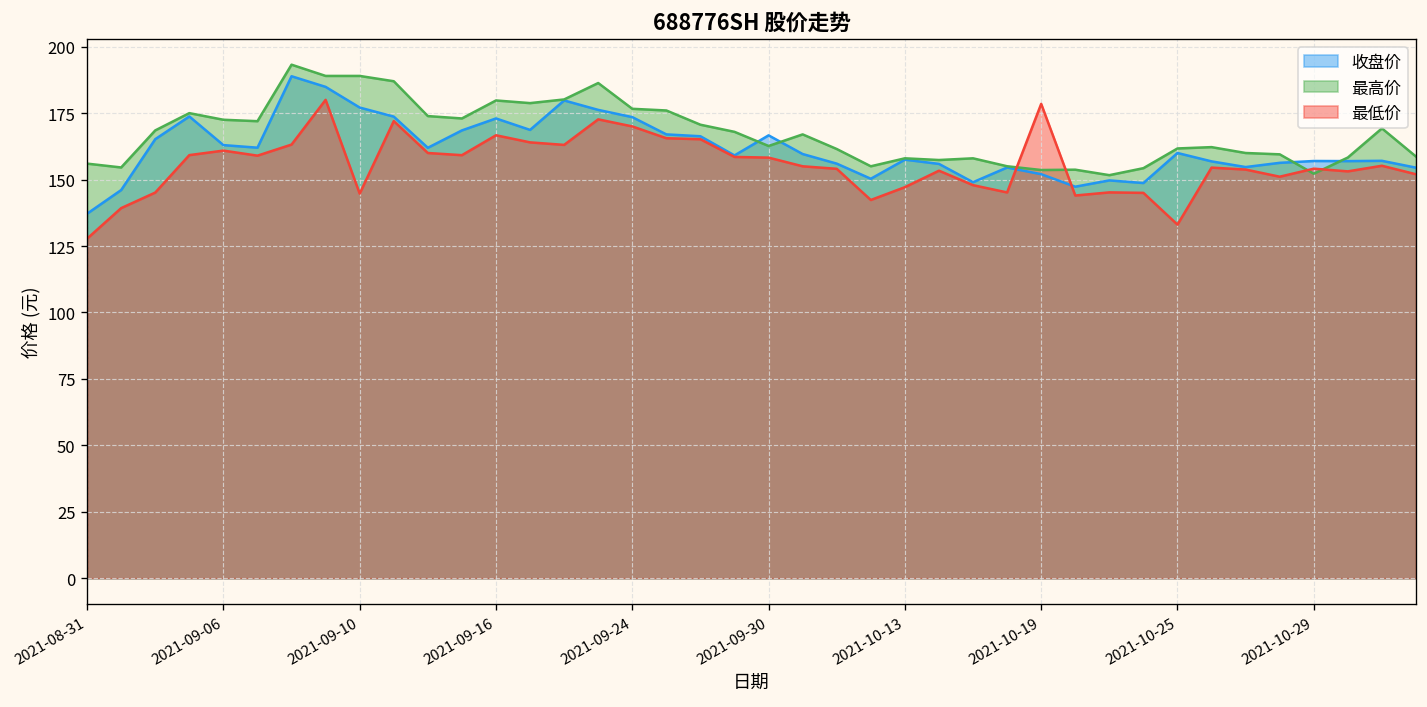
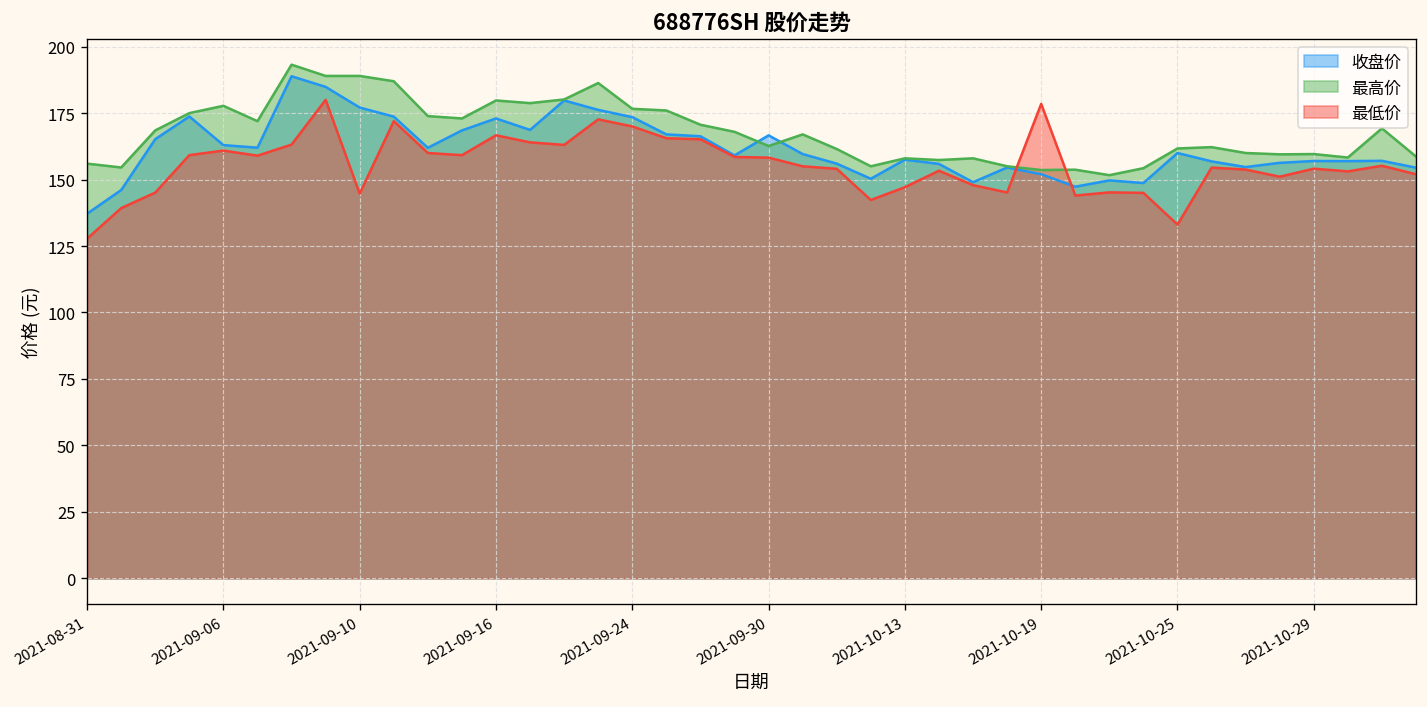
  {
    "收盘价": {
      "2021-08-31": 137,
      "2021-09-06": 163,
      "2021-09-10": 177,
      "2021-09-16": 173,
      "2021-09-24": 174,
      "2021-09-30": 167,
      "2021-10-19": 152,
      "2021-10-25": 160,
      "2021-10-29": 157
    },
    "最高价": {
      "2021-08-31": 156,
-     "2021-09-06": 173,
+     "2021-09-06": 178,
      "2021-09-10": 189,
      "2021-09-16": 180,
      "2021-09-24": 177,
      "2021-09-30": 163,
      "2021-10-19": 154,
      "2021-10-25": 162,
-     "2021-10-29": 152
+     "2021-10-29": 160
    },
    "最低价": {
      "2021-08-31": 128,
      "2021-09-06": 161,
      "2021-09-10": 145,
      "2021-09-16": 167,
      "2021-09-24": 170,
      "2021-09-30": 158,
      "2021-10-13": 147,
      "2021-10-19": 178,
      "2021-10-25": 133,
      "2021-10-29": 154
    }
  }
